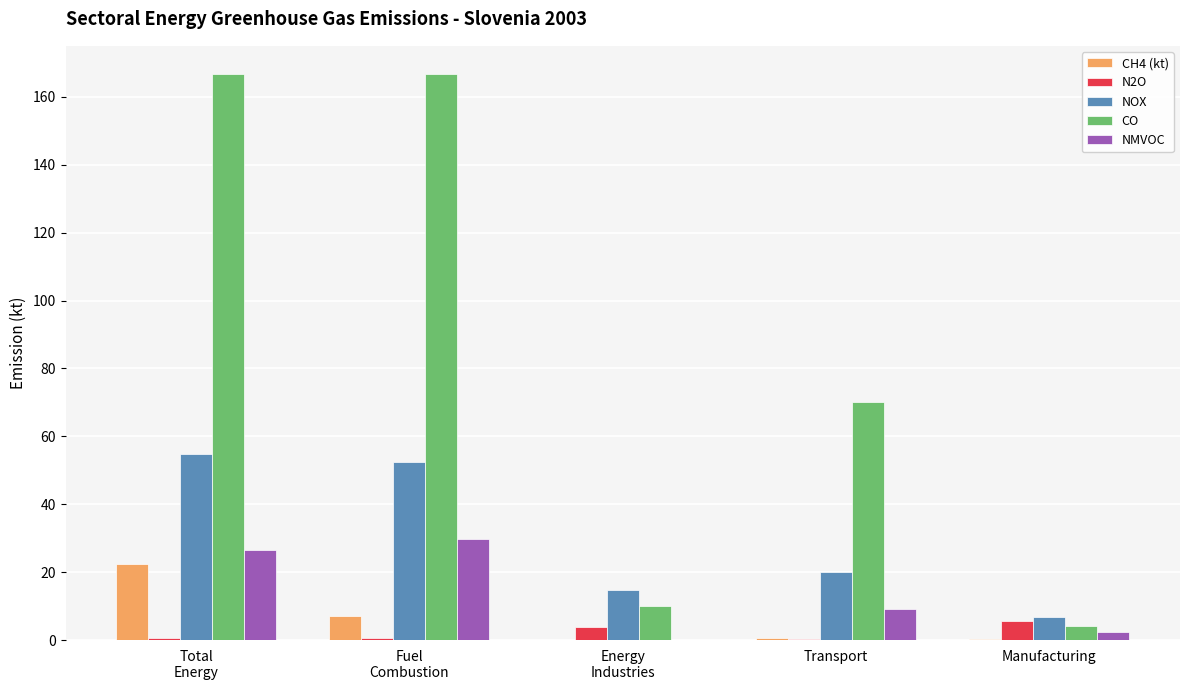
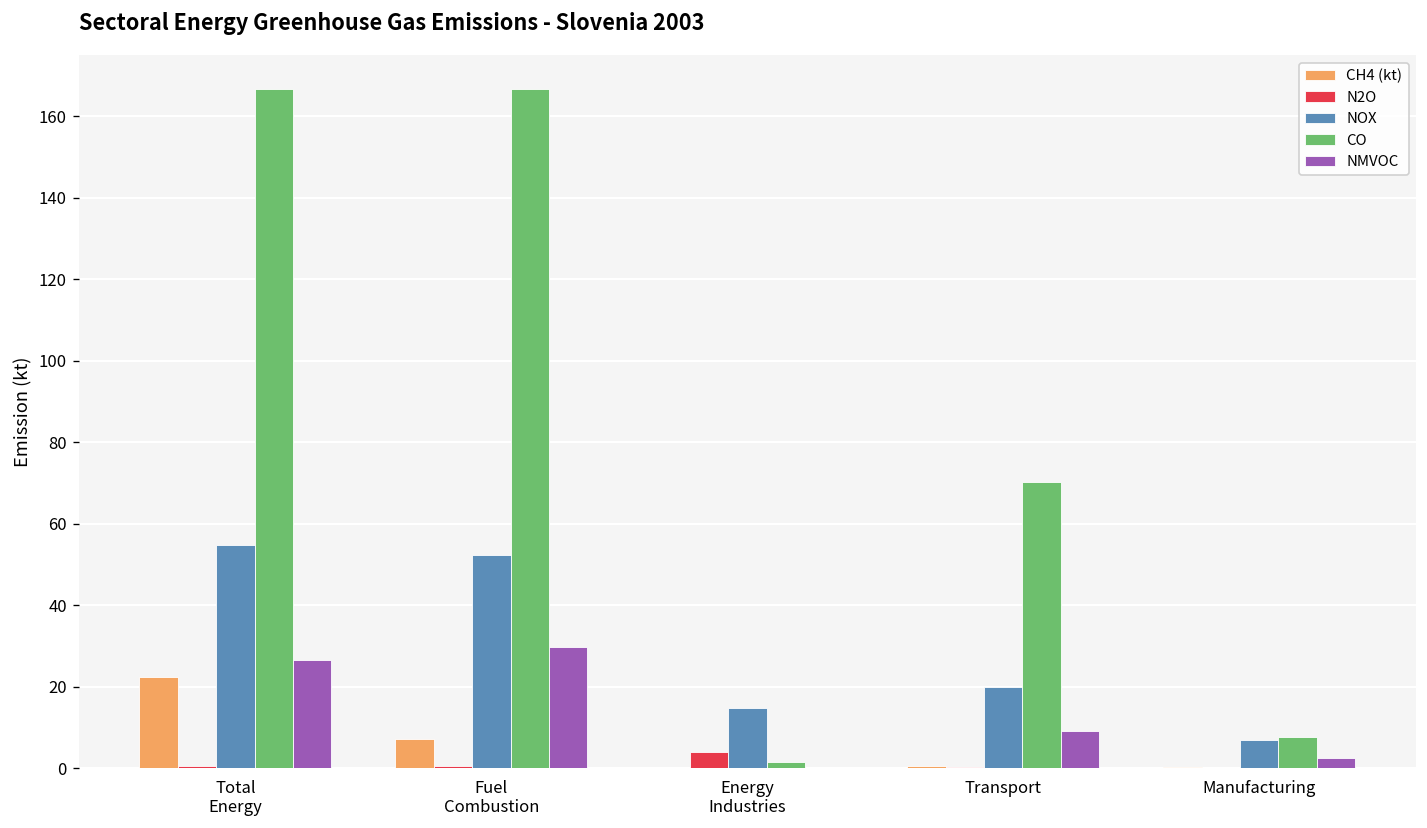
  {
    "CH4 (kt)": {
      "Total Energy": 22,
      "Fuel Combustion": 7
    },
    "N2O": {
      "Energy Industries": 4,
-     "Manufacturing": 6
+     "Manufacturing": 0
    },
    "NOX": {
      "Total Energy": 55,
      "Fuel Combustion": 52,
      "Energy Industries": 15,
      "Transport": 20,
      "Manufacturing": 7
    },
    "CO": {
      "Total Energy": 167,
      "Fuel Combustion": 167,
-     "Energy Industries": 10,
+     "Energy Industries": 1,
      "Transport": 70,
-     "Manufacturing": 4
+     "Manufacturing": 8
    },
    "NMVOC": {
      "Total Energy": 26,
      "Fuel Combustion": 30,
      "Transport": 9,
      "Manufacturing": 2
    }
  }
